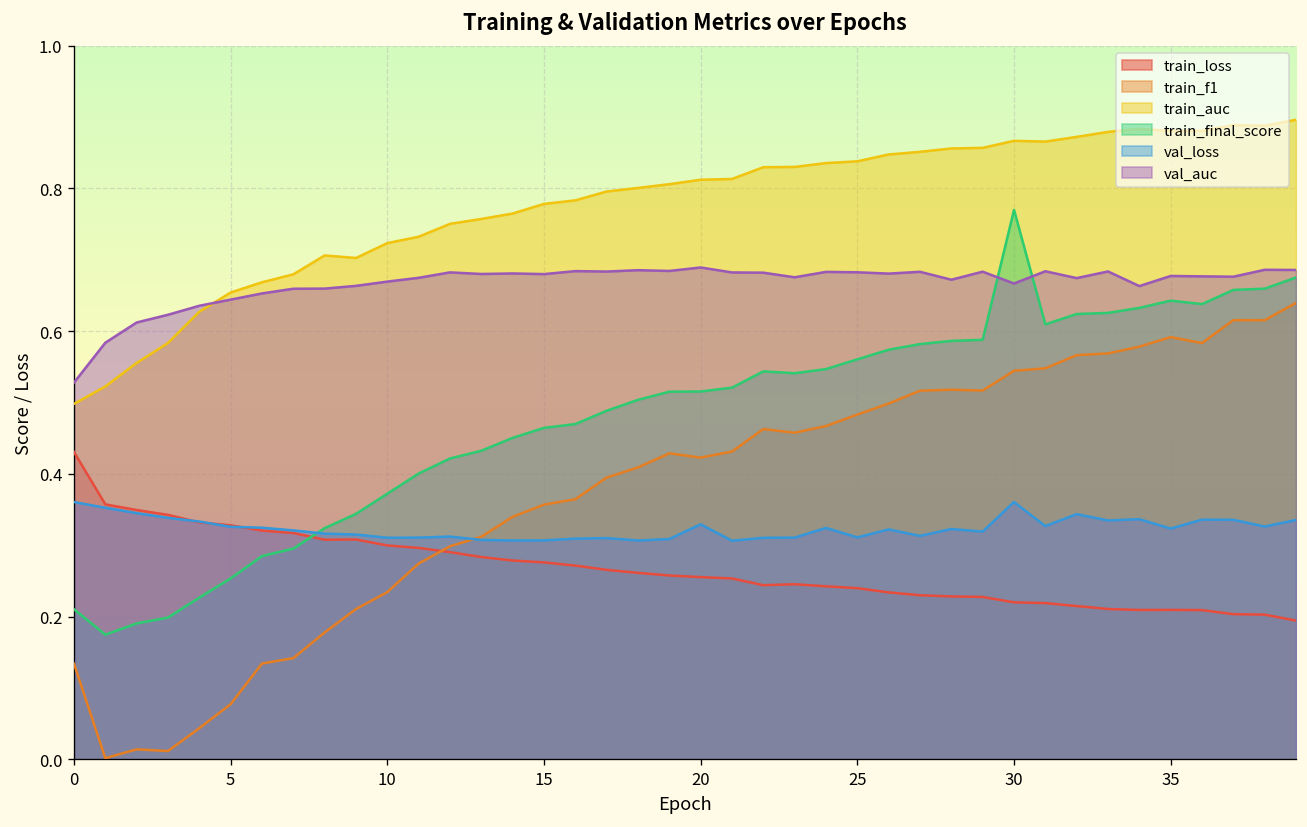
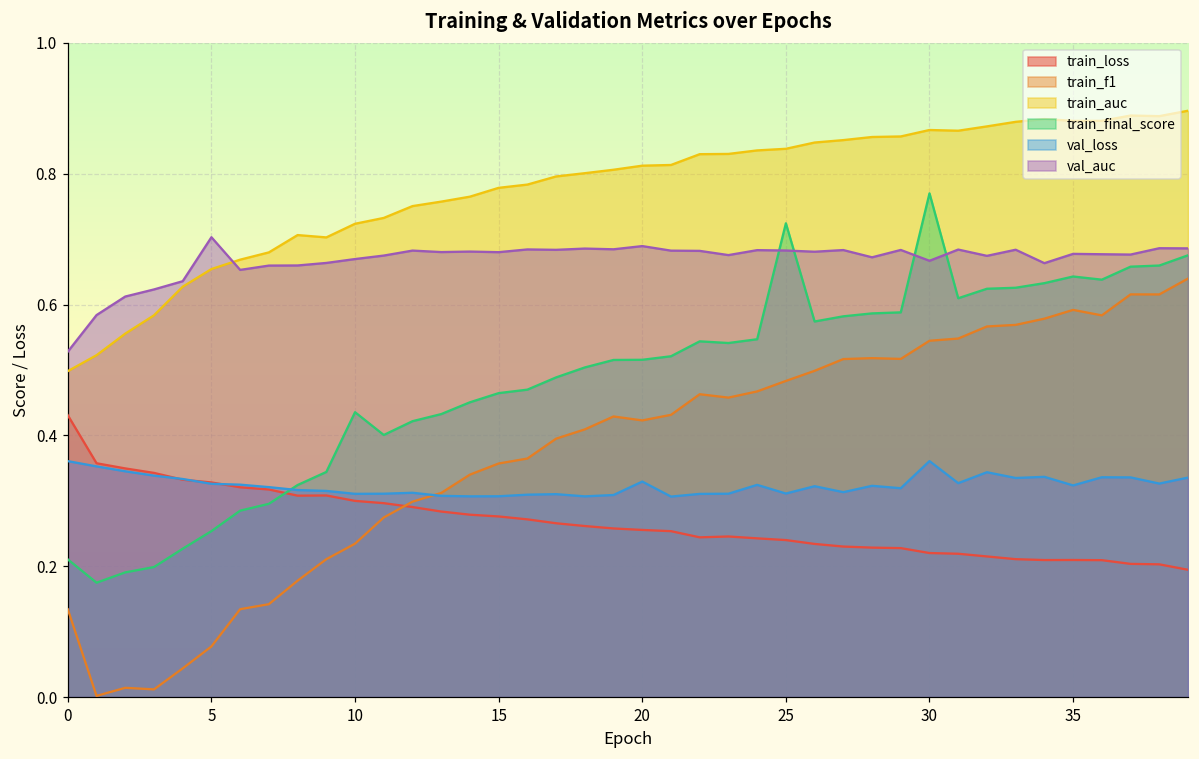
  {
    "train_final_score": {
      "0": 0.21,
      "5": 0.25,
-     "10": 0.37,
+     "10": 0.44,
      "15": 0.46,
      "20": 0.52,
-     "25": 0.56,
+     "25": 0.72,
      "30": 0.77,
      "35": 0.64
    },
    "val_loss": {
      "0": 0.36,
      "10": 0.31,
      "15": 0.31,
      "20": 0.33,
      "25": 0.31,
      "30": 0.36,
      "35": 0.32
    },
    "val_auc": {
      "0": 0.53,
-     "5": 0.64,
+     "5": 0.70,
      "10": 0.67,
      "15": 0.68,
      "20": 0.69,
      "25": 0.68,
      "30": 0.67,
      "35": 0.68
    }
  }
